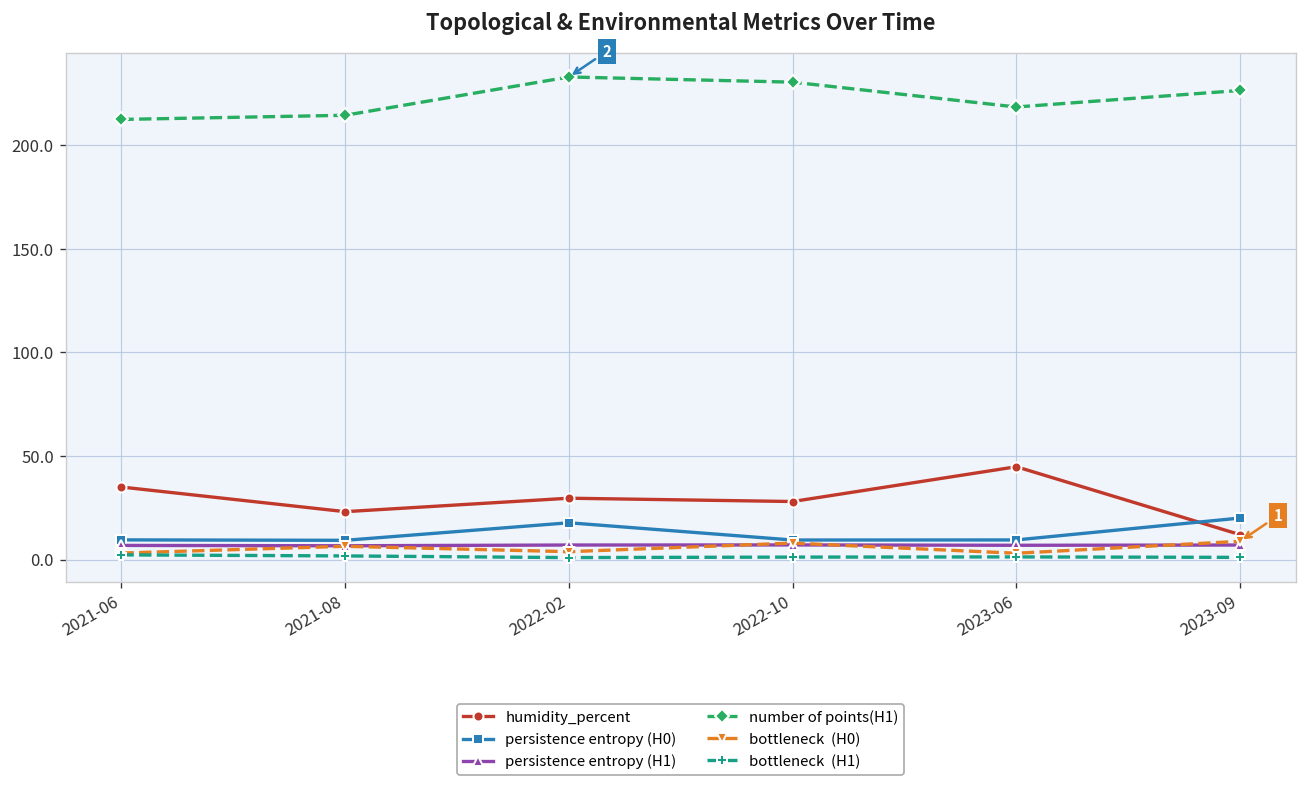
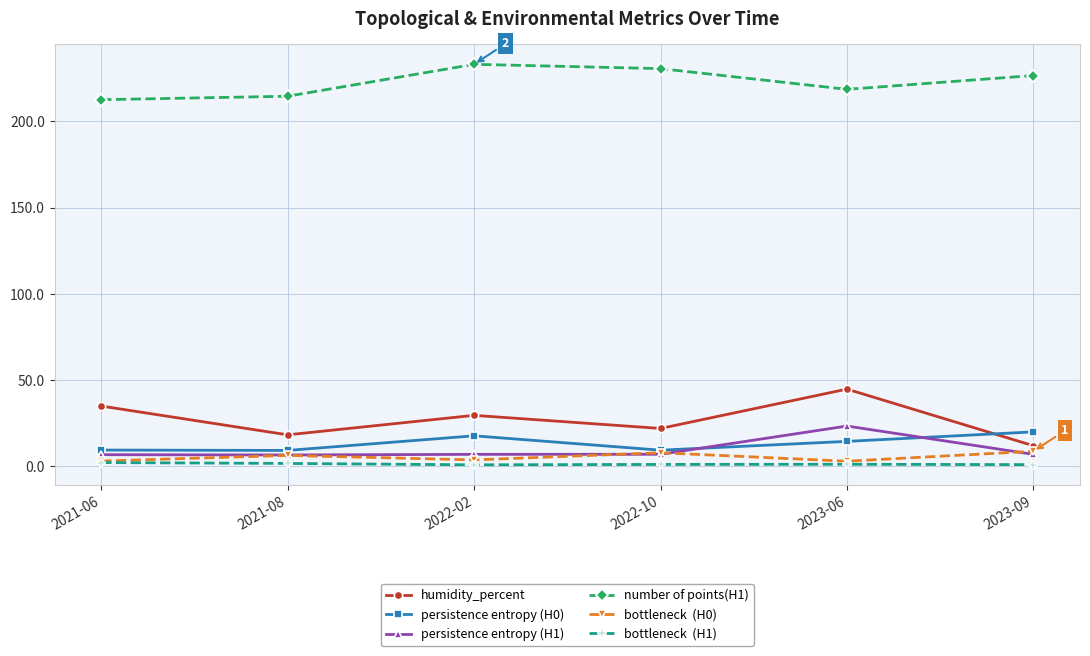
  {
    "humidity_percent": {
      "2021-06": 35,
-     "2021-08": 23,
+     "2021-08": 18,
      "2022-02": 30,
-     "2022-10": 28,
+     "2022-10": 22,
      "2023-06": 45,
      "2023-09": 12
    },
    "persistence entropy (H0)": {
      "2021-06": 9,
      "2021-08": 9,
      "2022-02": 18,
      "2022-10": 9,
-     "2023-06": 9,
+     "2023-06": 15,
      "2023-09": 20
    },
    "persistence entropy (H1)": {
      "2021-06": 7,
      "2022-02": 7,
-     "2023-06": 7,
+     "2023-06": 23,
      "2023-09": 7
    },
    "bottleneck (H0)": {
      "2022-02": 4,
      "2023-06": 3,
      "2023-09": 9
    }
  }
